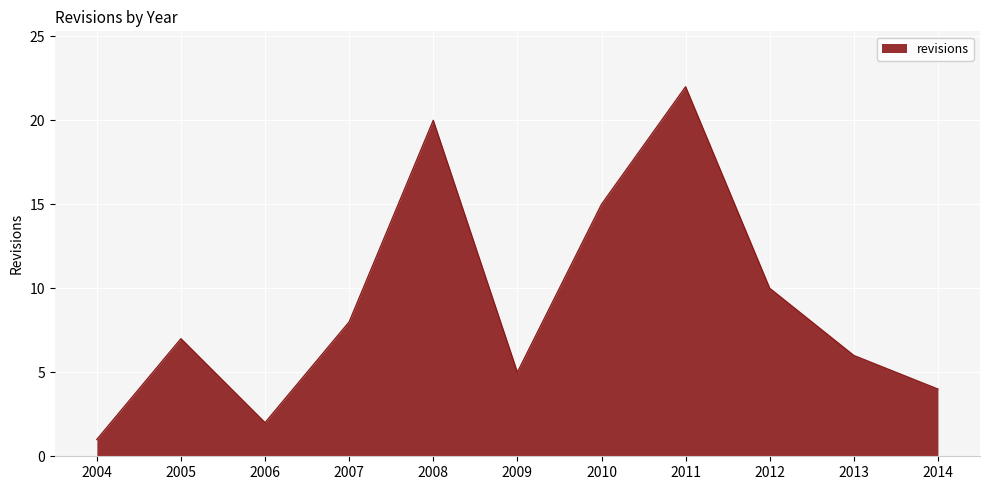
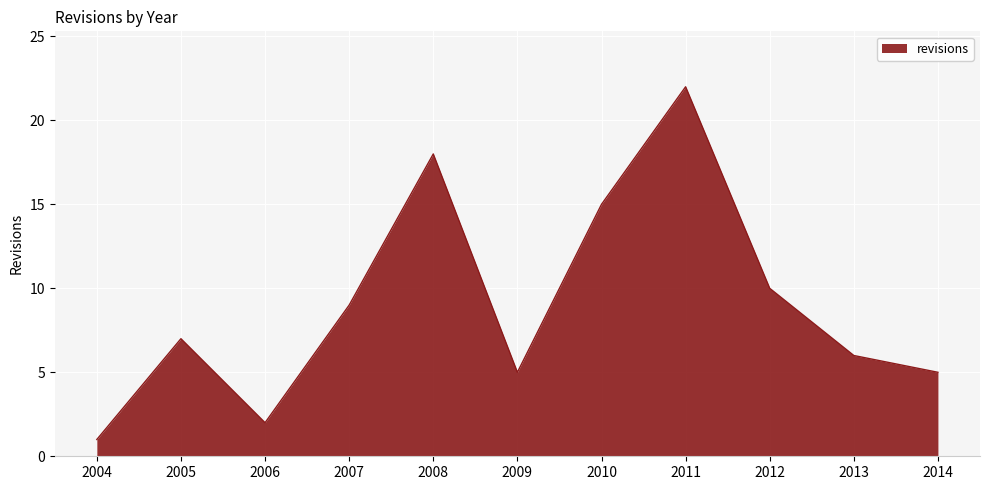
  {
    "2004": 1,
    "2005": 7,
    "2006": 2,
-   "2007": 8,
-   "2008": 20,
+   "2007": 9,
+   "2008": 18,
    "2009": 5,
    "2010": 15,
    "2011": 22,
    "2012": 10,
    "2013": 6,
-   "2014": 4
+   "2014": 5
  }
